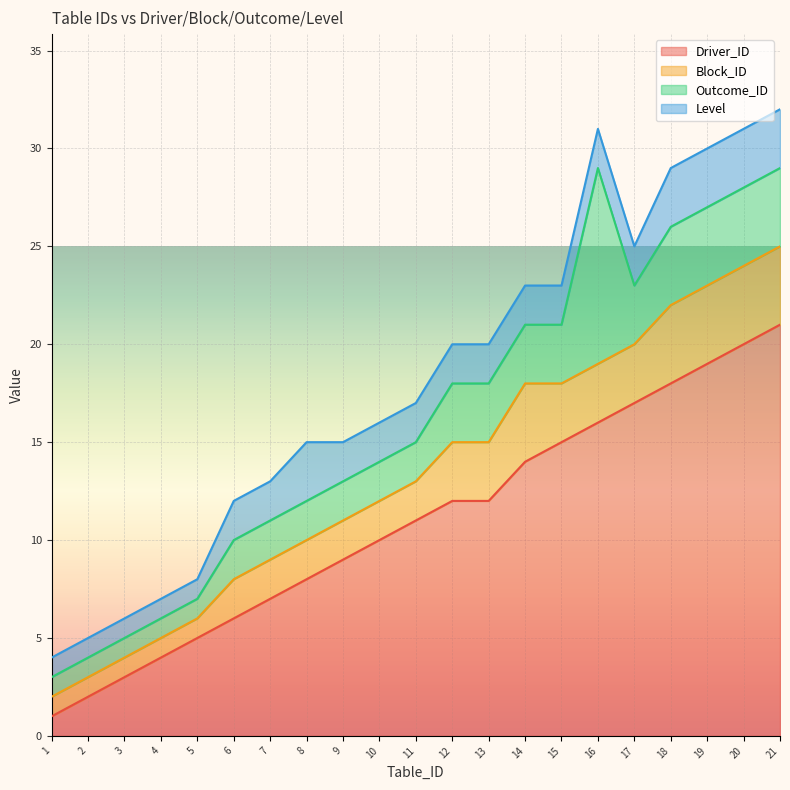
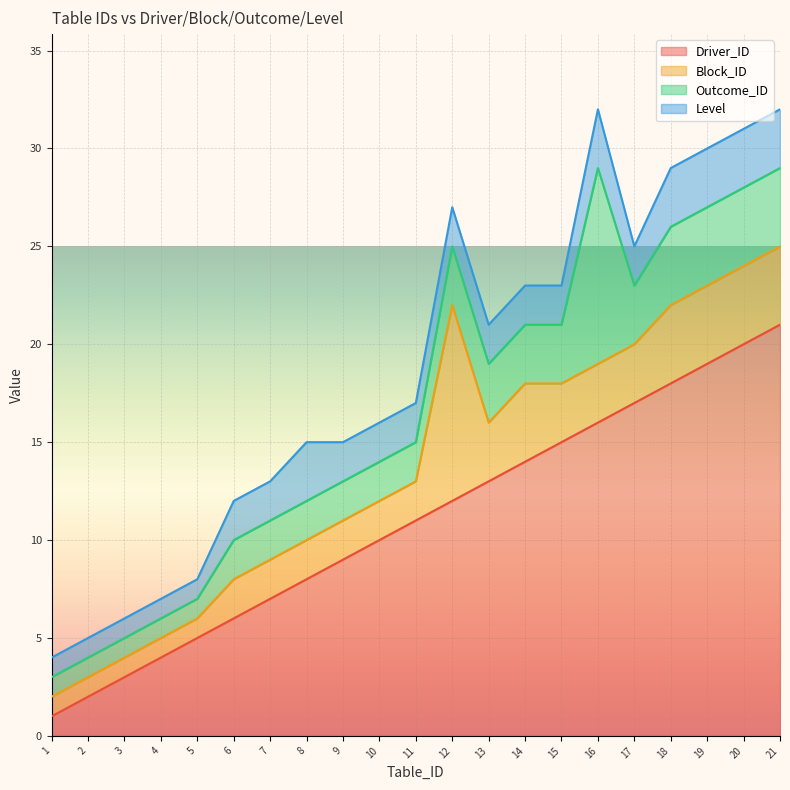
  {
    "Driver_ID": {
      "1": 1,
      "2": 2,
      "3": 3,
      "4": 4,
      "5": 5,
      "6": 6,
      "7": 7,
      "8": 8,
      "9": 9,
      "10": 10,
      "11": 11,
      "12": 12,
-     "13": 12,
+     "13": 13,
      "14": 14,
      "15": 15,
      "16": 16,
      "17": 17,
      "18": 18,
      "19": 19,
      "20": 20,
      "21": 21
    },
    "Block_ID": {
      "1": 1,
      "2": 1,
      "3": 1,
      "4": 1,
      "5": 1,
      "6": 2,
      "7": 2,
      "8": 2,
      "9": 2,
      "10": 2,
      "11": 2,
-     "12": 3,
+     "12": 10,
      "13": 3,
      "14": 4,
      "15": 3,
      "16": 3,
      "17": 3,
      "18": 4,
      "19": 4,
      "20": 4,
      "21": 4
    },
    "Outcome_ID": {
      "1": 1,
      "2": 1,
      "3": 1,
      "4": 1,
      "5": 1,
      "6": 2,
      "7": 2,
      "8": 2,
      "9": 2,
      "10": 2,
      "11": 2,
      "12": 3,
      "13": 3,
      "14": 3,
      "15": 3,
      "16": 10,
      "17": 3,
      "18": 4,
      "19": 4,
      "20": 4,
      "21": 4
    },
    "Level": {
      "1": 1,
      "2": 1,
      "3": 1,
      "4": 1,
      "5": 1,
      "6": 2,
      "7": 2,
      "8": 3,
      "9": 2,
      "10": 2,
      "11": 2,
      "12": 2,
      "13": 2,
      "14": 2,
      "15": 2,
-     "16": 2,
+     "16": 3,
      "17": 2,
      "18": 3,
      "19": 3,
      "20": 3,
      "21": 3
    }
  }
